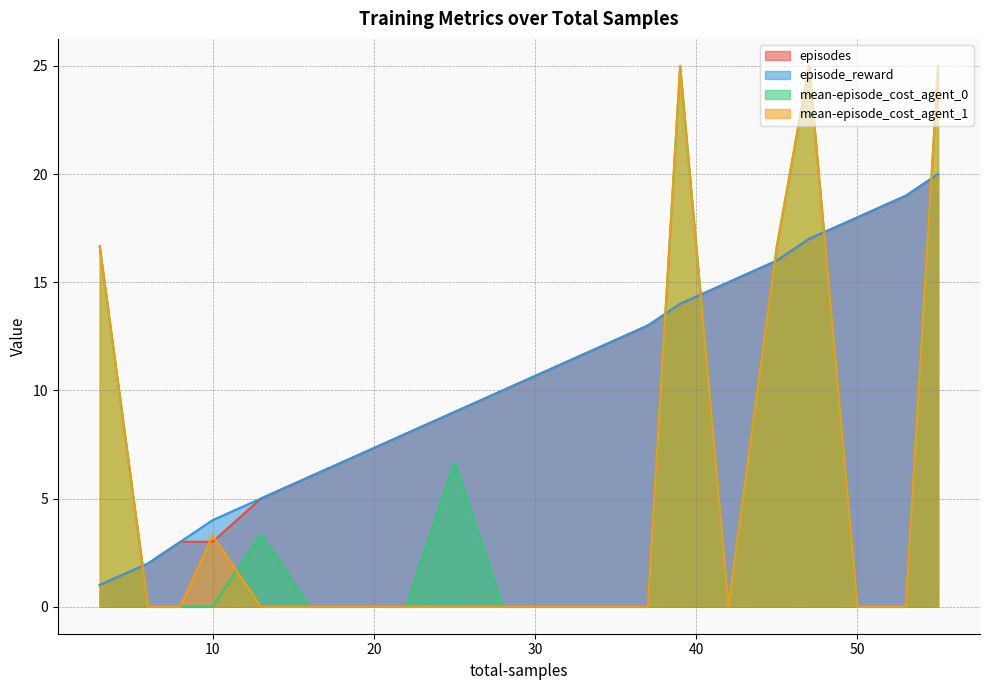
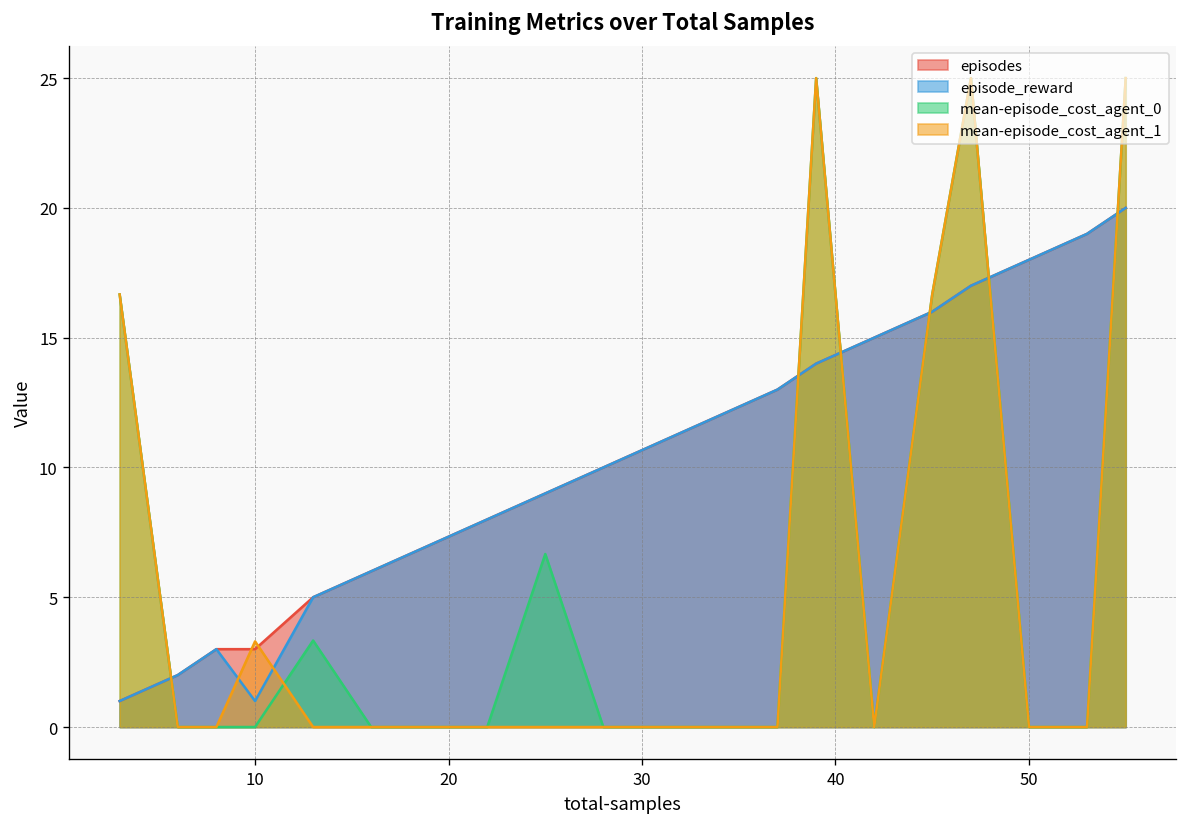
  {
    "episodes": {
      "10": 3
    },
    "episode_reward": {
-     "10": 4
+     "10": 1
    },
    "mean-episode_cost_agent_0": {
      "10": 0
    },
    "mean-episode_cost_agent_1": {
      "10": 3.3
    }
  }
